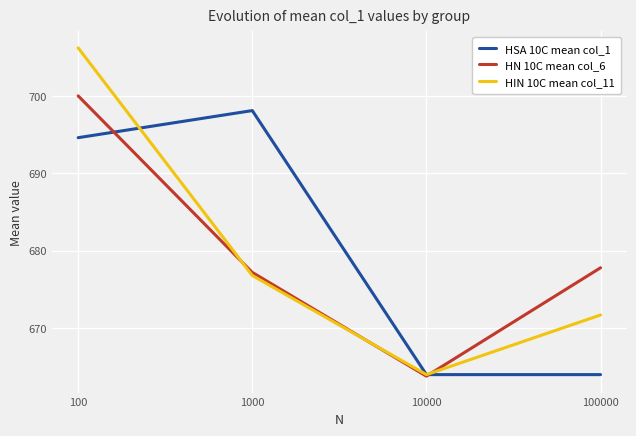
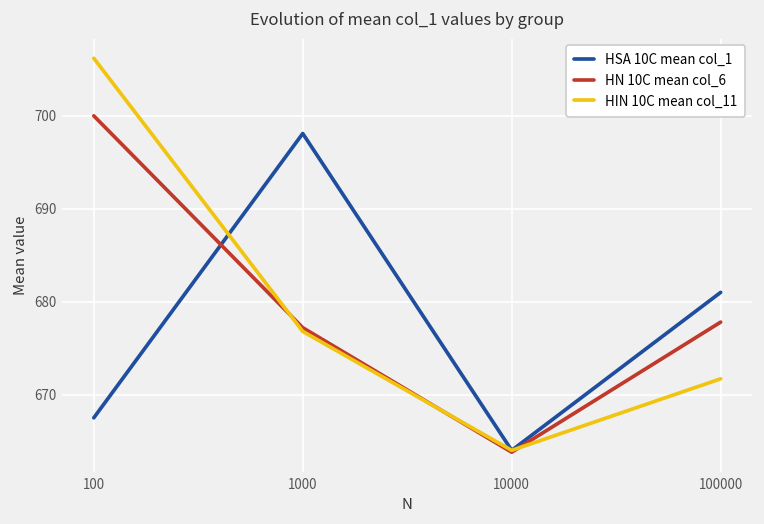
  {
    "HSA 10C mean col_1": {
-     "100": 695,
+     "100": 668,
      "1000": 698,
-     "100000": 664
+     "100000": 681
    },
    "HN 10C mean col_6": {
      "100": 700,
      "1000": 677,
      "100000": 678
    },
    "HIN 10C mean col_11": {
      "100": 706,
      "1000": 677,
      "100000": 672
    }
  }
